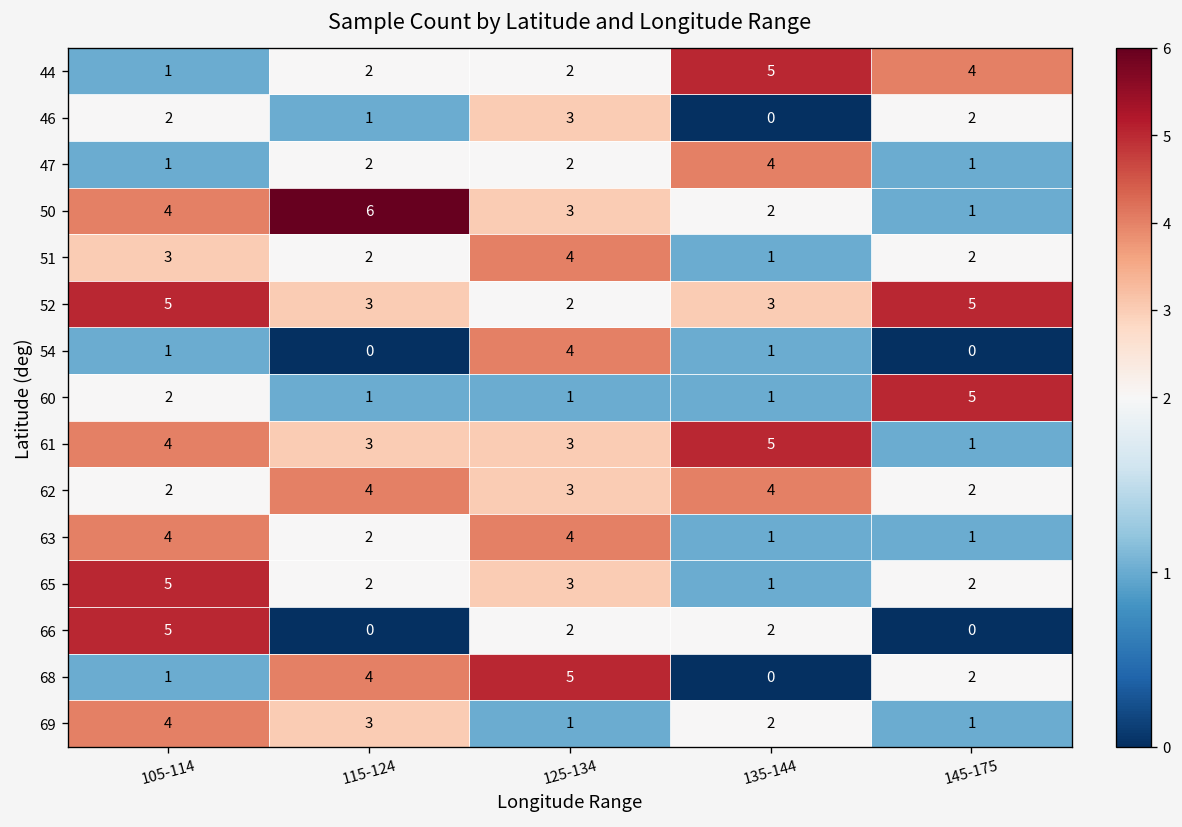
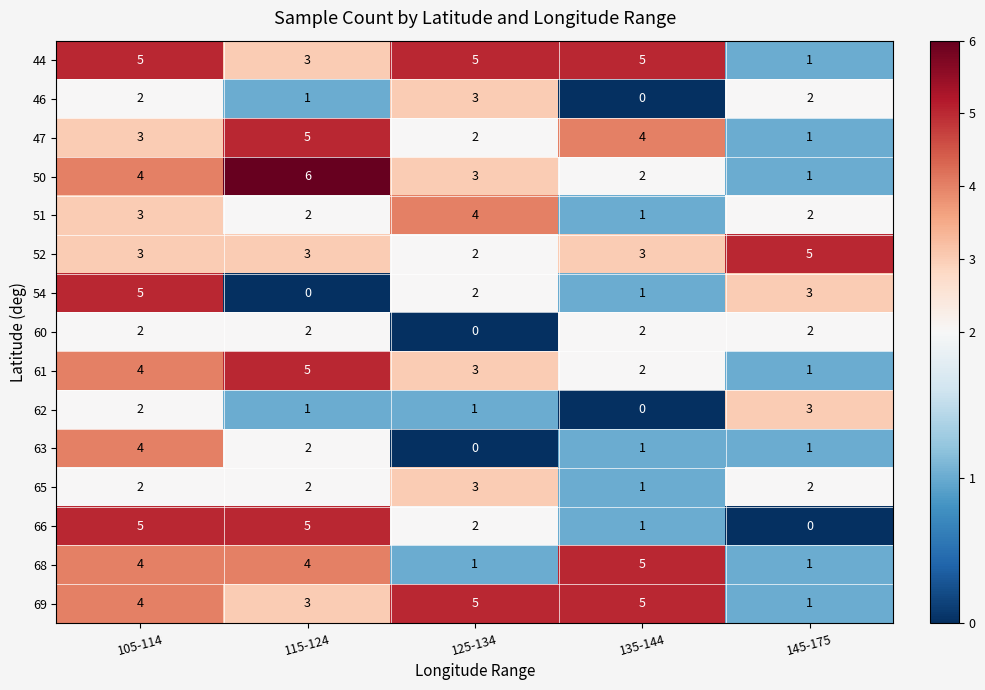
  {
    "44": {
-     "105-114": 1,
-     "115-124": 2,
-     "125-134": 2,
+     "105-114": 5,
+     "115-124": 3,
+     "125-134": 5,
      "135-144": 5,
-     "145-175": 4
+     "145-175": 1
    },
    "46": {
      "105-114": 2,
      "115-124": 1,
      "125-134": 3,
      "135-144": 0,
      "145-175": 2
    },
    "47": {
-     "105-114": 1,
-     "115-124": 2,
+     "105-114": 3,
+     "115-124": 5,
      "125-134": 2,
      "135-144": 4,
      "145-175": 1
    },
    "50": {
      "105-114": 4,
      "115-124": 6,
      "125-134": 3,
      "135-144": 2,
      "145-175": 1
    },
    "51": {
      "105-114": 3,
      "115-124": 2,
      "125-134": 4,
      "135-144": 1,
      "145-175": 2
    },
    "52": {
-     "105-114": 5,
+     "105-114": 3,
      "115-124": 3,
      "125-134": 2,
      "135-144": 3,
      "145-175": 5
    },
    "54": {
-     "105-114": 1,
+     "105-114": 5,
      "115-124": 0,
-     "125-134": 4,
+     "125-134": 2,
      "135-144": 1,
-     "145-175": 0
+     "145-175": 3
    },
    "60": {
      "105-114": 2,
-     "115-124": 1,
-     "125-134": 1,
-     "135-144": 1,
-     "145-175": 5
+     "115-124": 2,
+     "125-134": 0,
+     "135-144": 2,
+     "145-175": 2
    },
    "61": {
      "105-114": 4,
-     "115-124": 3,
+     "115-124": 5,
      "125-134": 3,
-     "135-144": 5,
+     "135-144": 2,
      "145-175": 1
    },
    "62": {
      "105-114": 2,
-     "115-124": 4,
-     "125-134": 3,
-     "135-144": 4,
-     "145-175": 2
+     "115-124": 1,
+     "125-134": 1,
+     "135-144": 0,
+     "145-175": 3
    },
    "63": {
      "105-114": 4,
      "115-124": 2,
-     "125-134": 4,
+     "125-134": 0,
      "135-144": 1,
      "145-175": 1
    },
    "65": {
-     "105-114": 5,
+     "105-114": 2,
      "115-124": 2,
      "125-134": 3,
      "135-144": 1,
      "145-175": 2
    },
    "66": {
      "105-114": 5,
-     "115-124": 0,
+     "115-124": 5,
      "125-134": 2,
-     "135-144": 2,
+     "135-144": 1,
      "145-175": 0
    },
    "68": {
-     "105-114": 1,
+     "105-114": 4,
      "115-124": 4,
-     "125-134": 5,
-     "135-144": 0,
-     "145-175": 2
+     "125-134": 1,
+     "135-144": 5,
+     "145-175": 1
    },
    "69": {
      "105-114": 4,
      "115-124": 3,
-     "125-134": 1,
-     "135-144": 2,
+     "125-134": 5,
+     "135-144": 5,
      "145-175": 1
    }
  }
